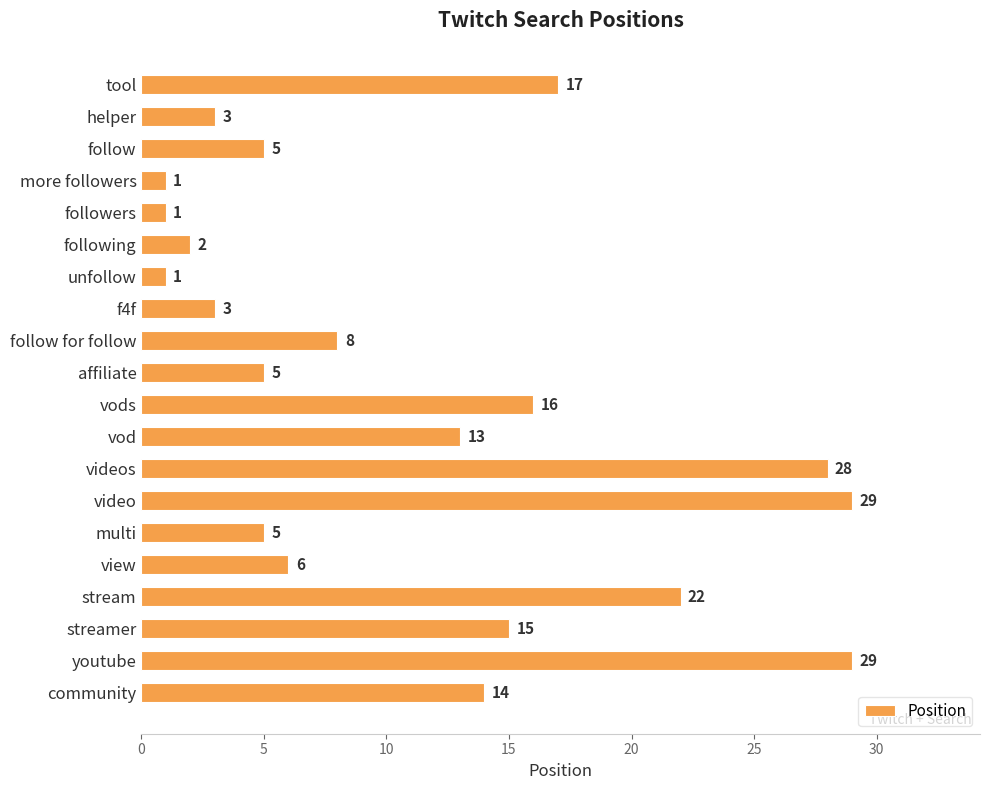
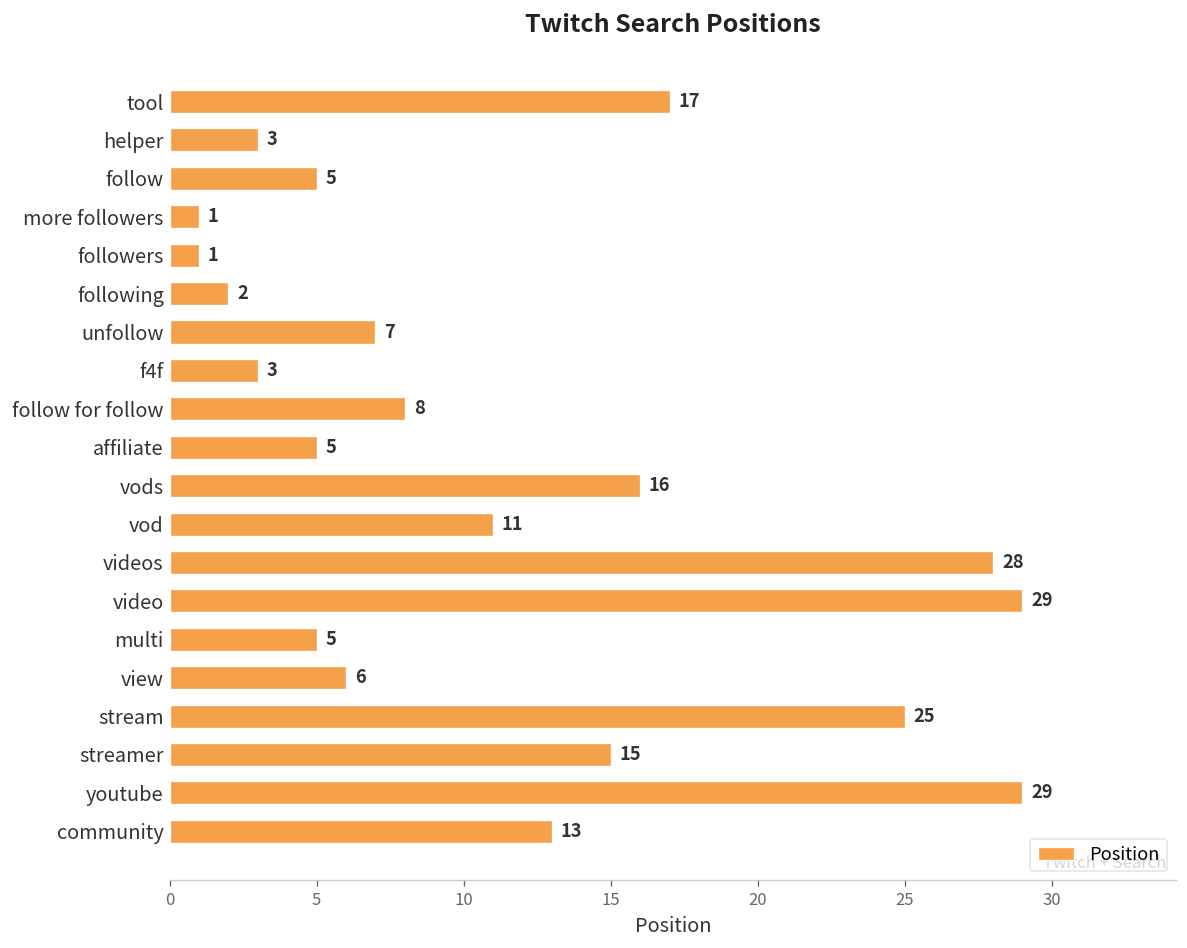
  {
    "tool": 17,
    "helper": 3,
    "follow": 5,
    "more followers": 1,
    "followers": 1,
    "following": 2,
-   "unfollow": 1,
+   "unfollow": 7,
    "f4f": 3,
    "follow for follow": 8,
    "affiliate": 5,
    "vods": 16,
-   "vod": 13,
+   "vod": 11,
    "videos": 28,
    "video": 29,
    "multi": 5,
    "view": 6,
-   "stream": 22,
+   "stream": 25,
    "streamer": 15,
    "youtube": 29,
-   "community": 14
+   "community": 13
  }
